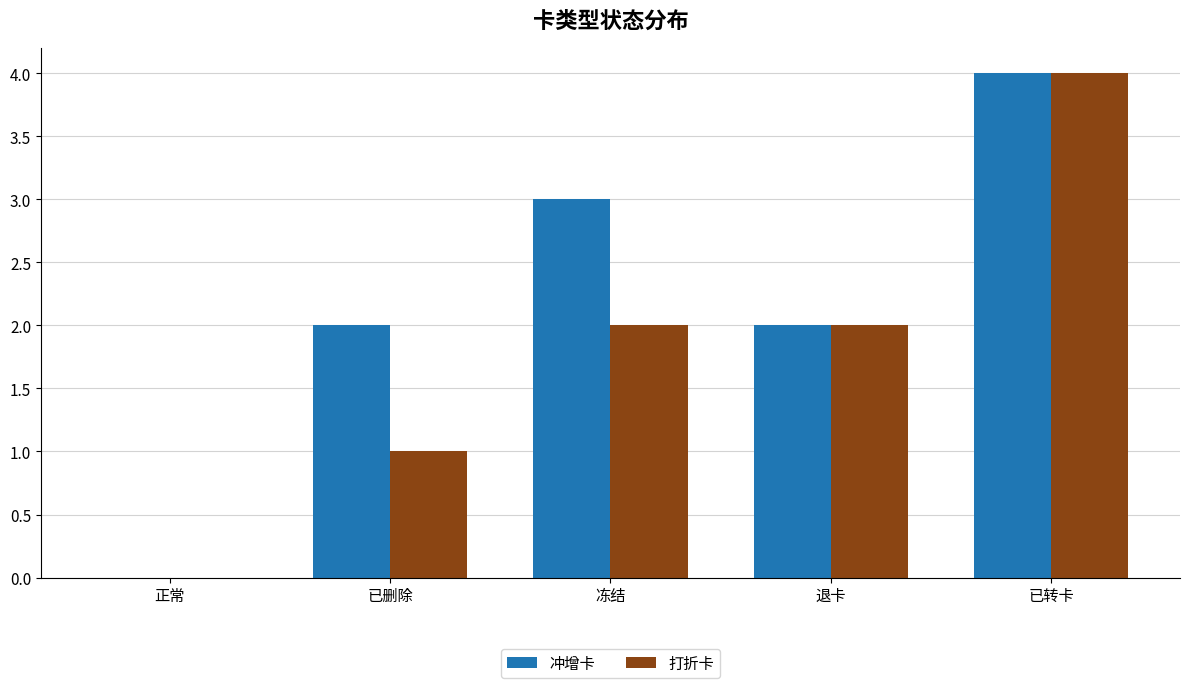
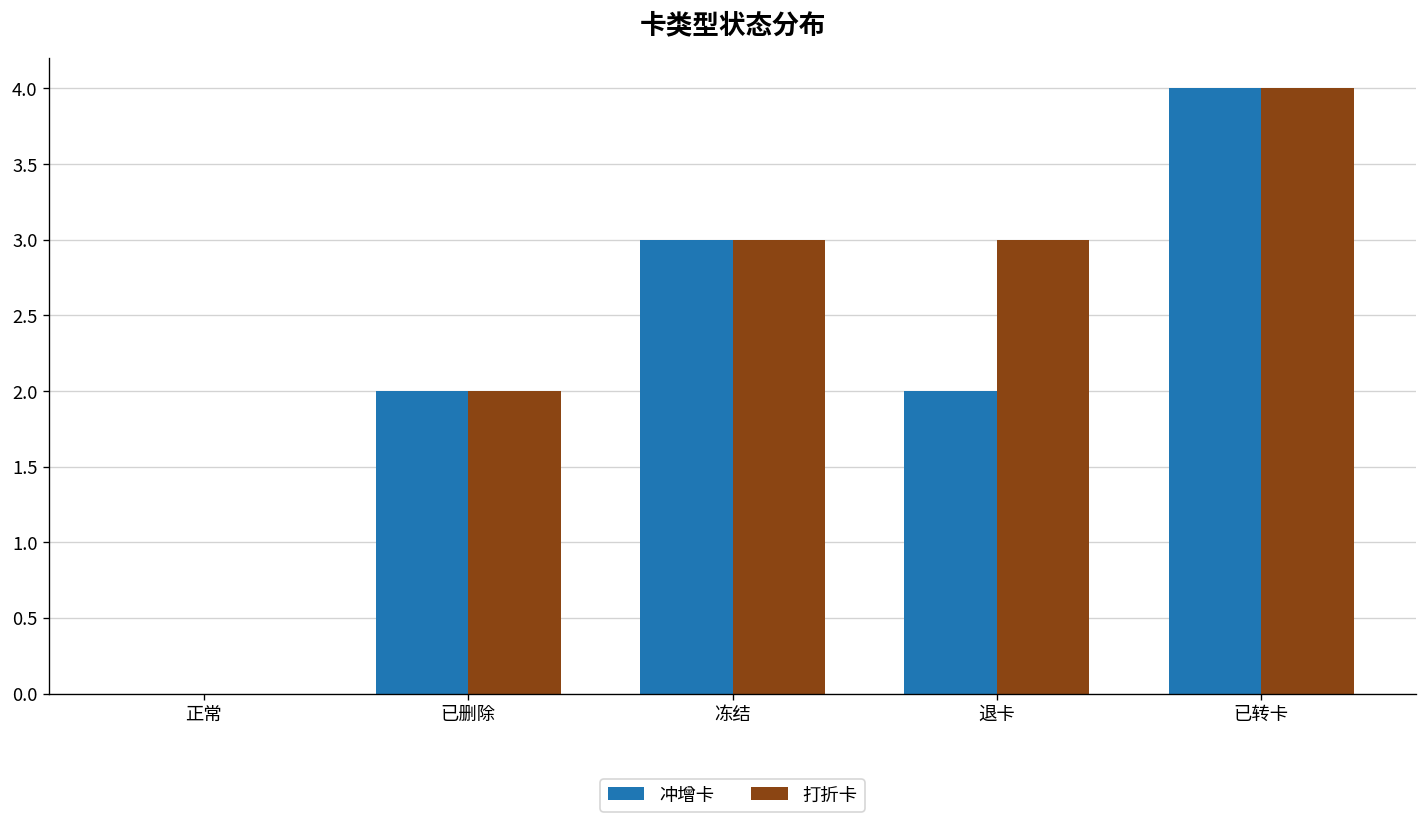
  {
    "冲增卡": {
      "正常": 0,
      "已删除": 2,
      "冻结": 3,
      "退卡": 2,
      "已转卡": 4
    },
    "打折卡": {
      "正常": 0,
-     "已删除": 1,
-     "冻结": 2,
-     "退卡": 2,
+     "已删除": 2,
+     "冻结": 3,
+     "退卡": 3,
      "已转卡": 4
    }
  }
